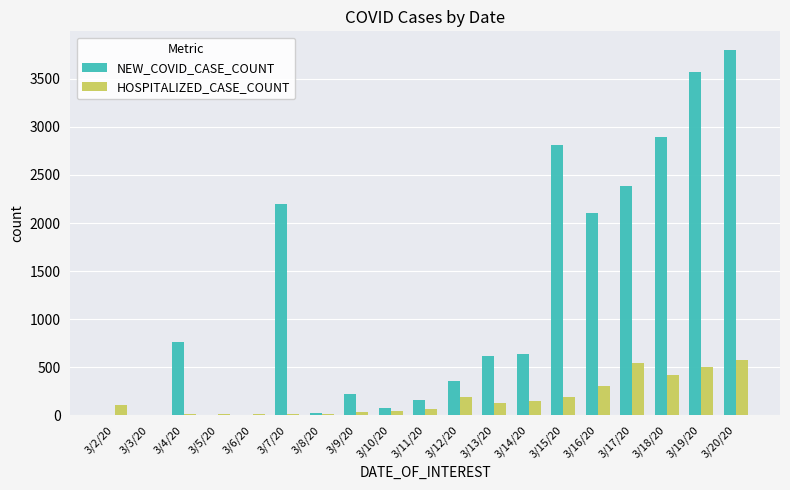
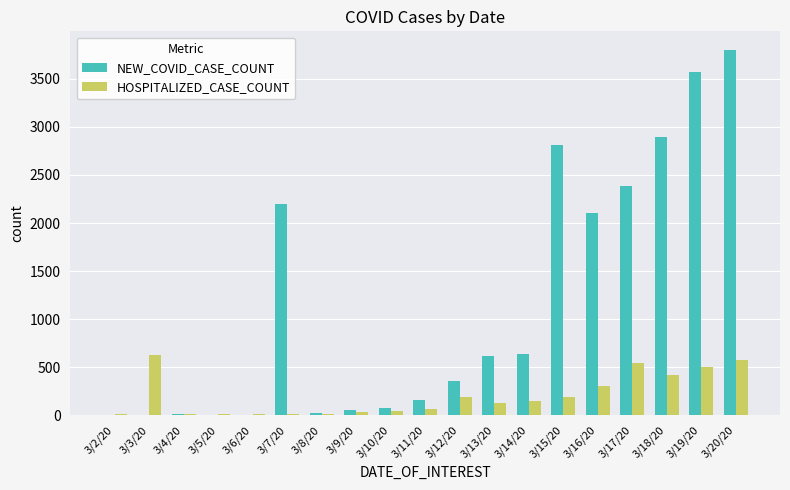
  {
    "NEW_COVID_CASE_COUNT": {
-     "3/4/20": 800,
+     "3/4/20": 0,
      "3/7/20": 2200,
-     "3/9/20": 200,
+     "3/9/20": 100,
      "3/10/20": 100,
      "3/11/20": 200,
      "3/12/20": 400,
      "3/13/20": 600,
      "3/14/20": 600,
      "3/15/20": 2800,
      "3/16/20": 2100,
      "3/17/20": 2400,
      "3/18/20": 2900,
      "3/19/20": 3600,
      "3/20/20": 3800
    },
    "HOSPITALIZED_CASE_COUNT": {
-     "3/2/20": 100,
-     "3/3/20": 0,
+     "3/2/20": 0,
+     "3/3/20": 600,
      "3/9/20": 0,
      "3/10/20": 0,
      "3/11/20": 100,
      "3/12/20": 200,
      "3/13/20": 100,
      "3/14/20": 200,
      "3/15/20": 200,
      "3/16/20": 300,
      "3/17/20": 500,
      "3/18/20": 400,
      "3/19/20": 500,
      "3/20/20": 600
    }
  }
